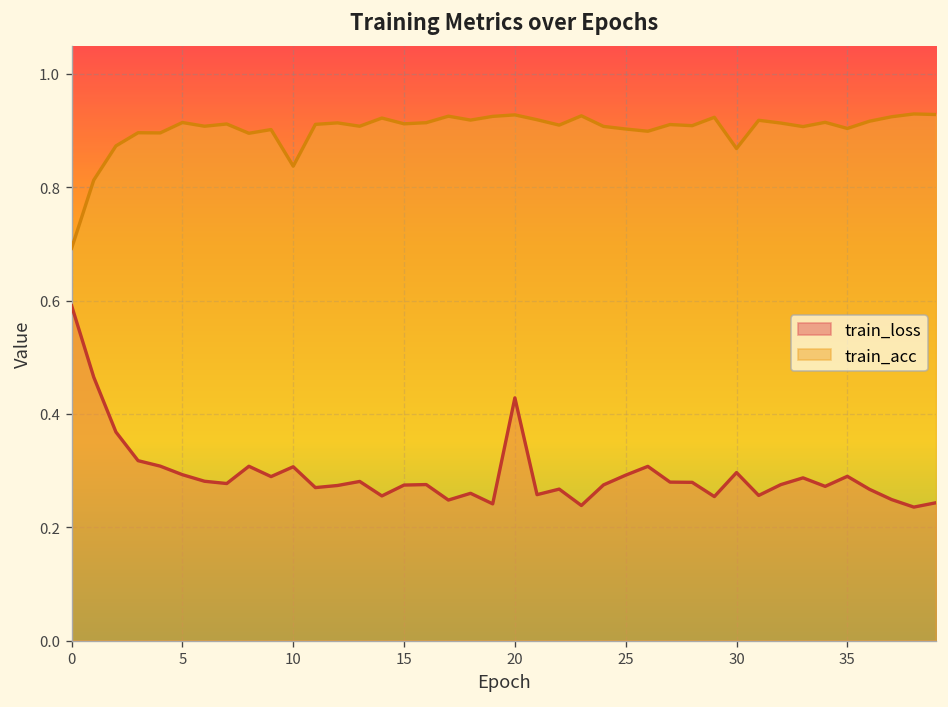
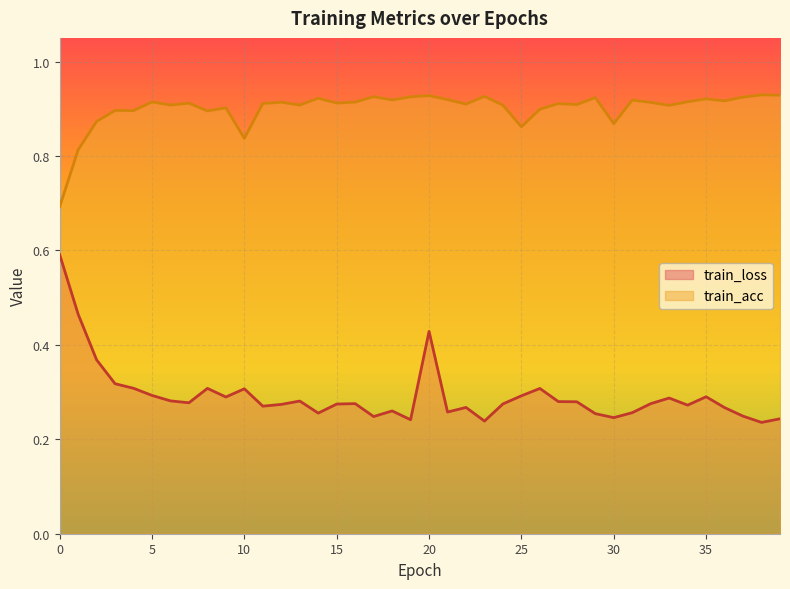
  {
    "train_loss": {
      "0": 0.59,
      "5": 0.29,
      "10": 0.31,
      "15": 0.27,
      "20": 0.43,
      "25": 0.29,
-     "30": 0.30,
+     "30": 0.25,
      "35": 0.29
    },
    "train_acc": {
      "0": 0.69,
      "5": 0.91,
      "10": 0.84,
      "15": 0.91,
      "20": 0.93,
-     "25": 0.90,
+     "25": 0.86,
      "30": 0.87,
-     "35": 0.90
+     "35": 0.92
    }
  }
